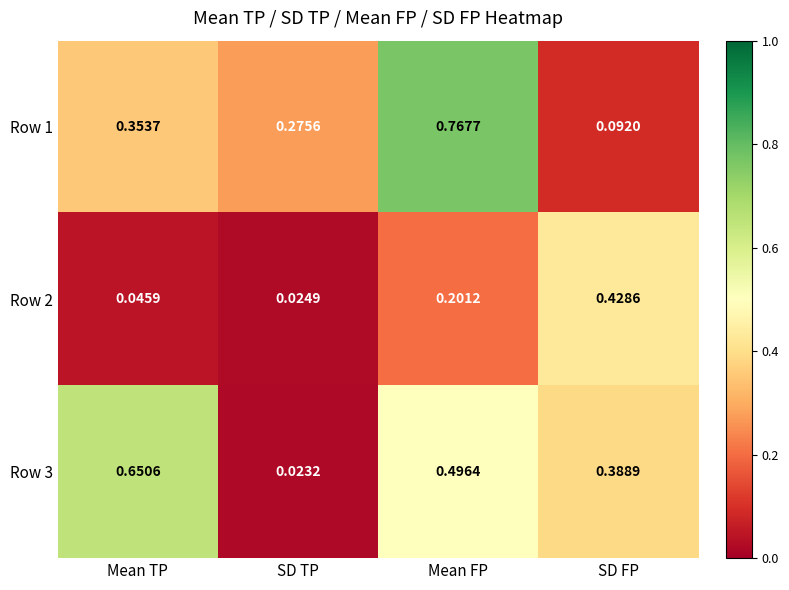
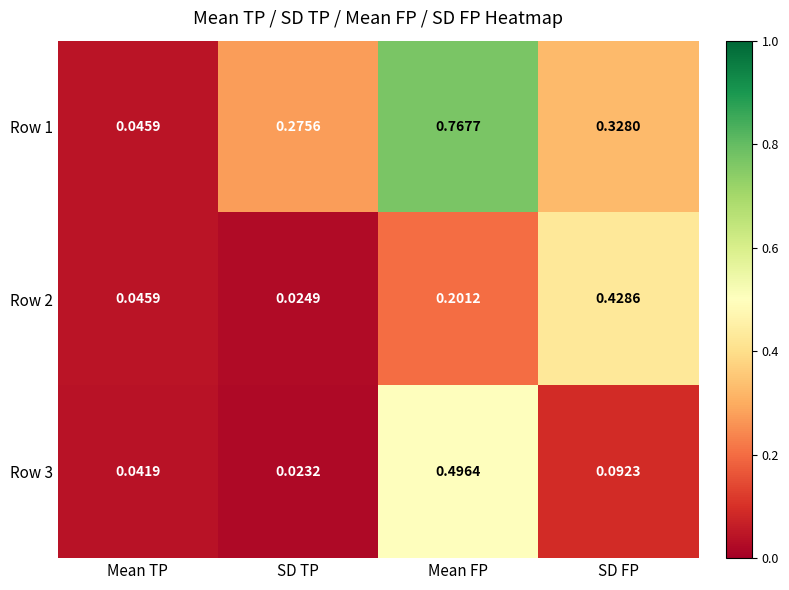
  {
    "Row 1": {
-     "Mean TP": 0.3537,
+     "Mean TP": 0.0459,
      "SD TP": 0.2756,
      "Mean FP": 0.7677,
-     "SD FP": 0.0920
+     "SD FP": 0.3280
    },
    "Row 2": {
      "Mean TP": 0.0459,
      "SD TP": 0.0249,
      "Mean FP": 0.2012,
      "SD FP": 0.4286
    },
    "Row 3": {
-     "Mean TP": 0.6506,
+     "Mean TP": 0.0419,
      "SD TP": 0.0232,
      "Mean FP": 0.4964,
-     "SD FP": 0.3889
+     "SD FP": 0.0923
    }
  }
